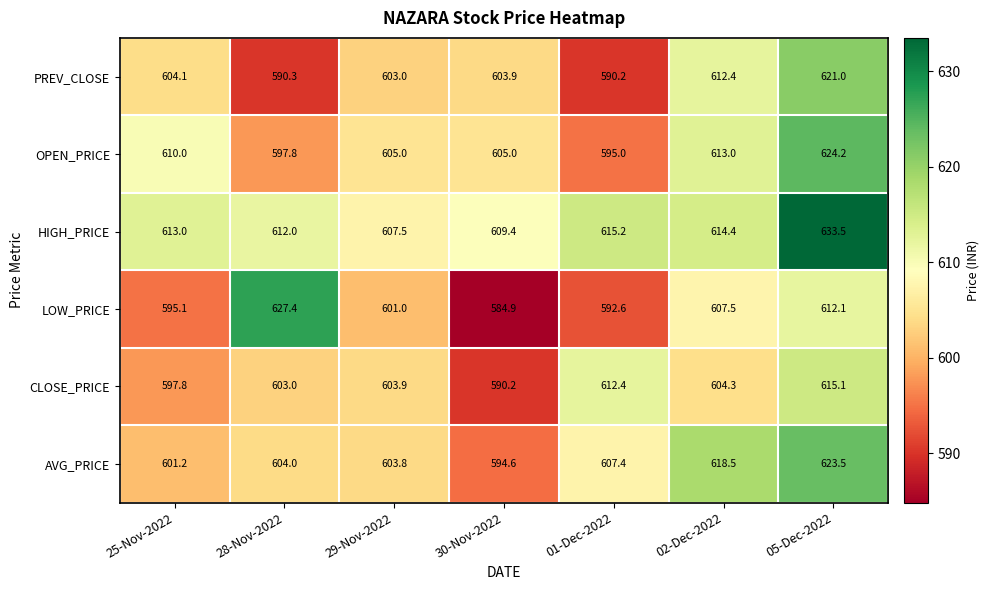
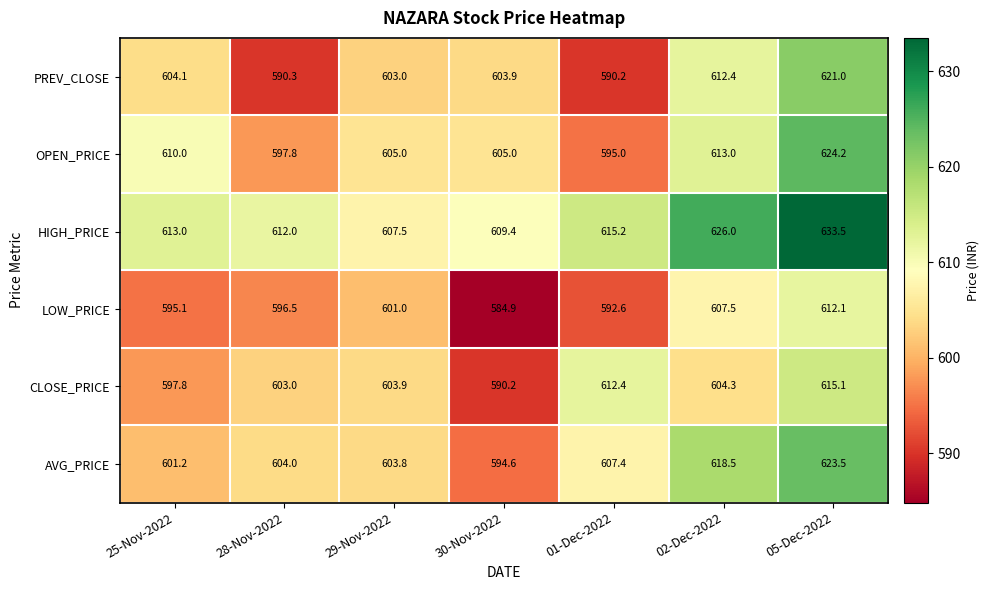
  {
    "PREV_CLOSE": {
      "25-Nov-2022": 604.1,
      "28-Nov-2022": 590.3,
      "29-Nov-2022": 603.0,
      "30-Nov-2022": 603.9,
      "01-Dec-2022": 590.2,
      "02-Dec-2022": 612.4,
      "05-Dec-2022": 621.0
    },
    "OPEN_PRICE": {
      "25-Nov-2022": 610.0,
      "28-Nov-2022": 597.8,
      "29-Nov-2022": 605.0,
      "30-Nov-2022": 605.0,
      "01-Dec-2022": 595.0,
      "02-Dec-2022": 613.0,
      "05-Dec-2022": 624.2
    },
    "HIGH_PRICE": {
      "25-Nov-2022": 613.0,
      "28-Nov-2022": 612.0,
      "29-Nov-2022": 607.5,
      "30-Nov-2022": 609.4,
      "01-Dec-2022": 615.2,
-     "02-Dec-2022": 614.4,
+     "02-Dec-2022": 626.0,
      "05-Dec-2022": 633.5
    },
    "LOW_PRICE": {
      "25-Nov-2022": 595.1,
-     "28-Nov-2022": 627.4,
+     "28-Nov-2022": 596.5,
      "29-Nov-2022": 601.0,
      "30-Nov-2022": 584.9,
      "01-Dec-2022": 592.6,
      "02-Dec-2022": 607.5,
      "05-Dec-2022": 612.1
    },
    "CLOSE_PRICE": {
      "25-Nov-2022": 597.8,
      "28-Nov-2022": 603.0,
      "29-Nov-2022": 603.9,
      "30-Nov-2022": 590.2,
      "01-Dec-2022": 612.4,
      "02-Dec-2022": 604.3,
      "05-Dec-2022": 615.1
    },
    "AVG_PRICE": {
      "25-Nov-2022": 601.2,
      "28-Nov-2022": 604.0,
      "29-Nov-2022": 603.8,
      "30-Nov-2022": 594.6,
      "01-Dec-2022": 607.4,
      "02-Dec-2022": 618.5,
      "05-Dec-2022": 623.5
    }
  }
